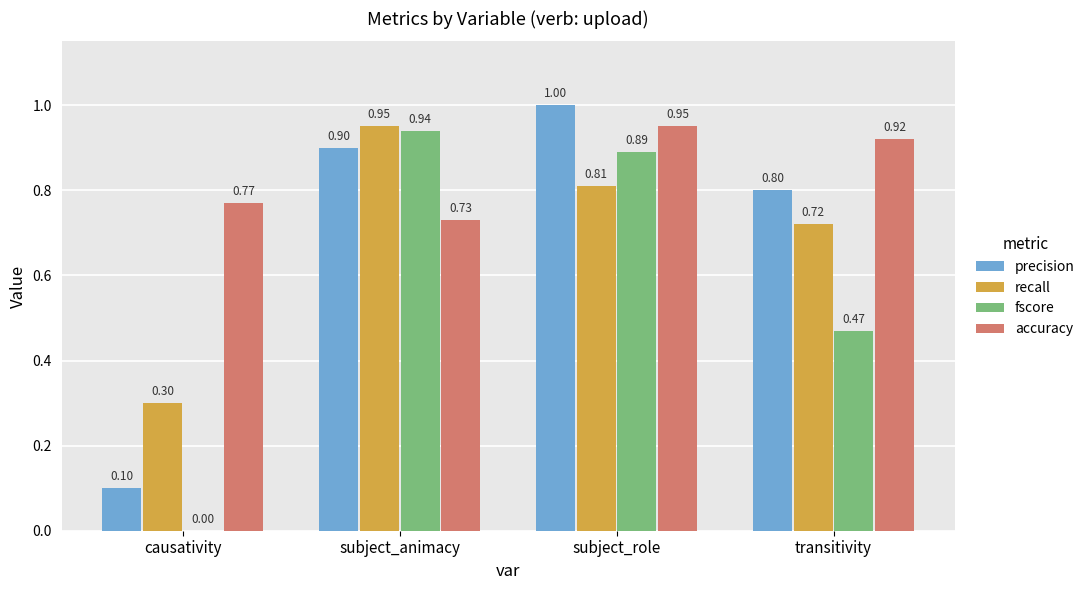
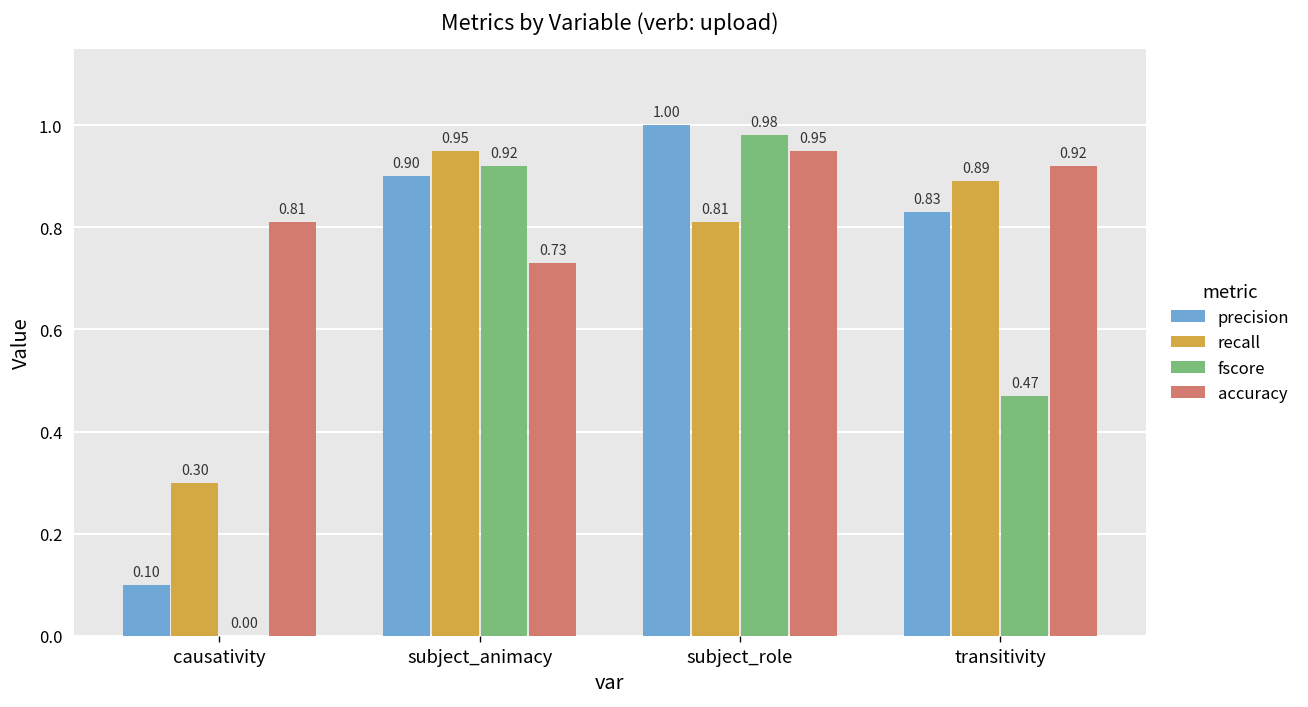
  {
    "precision": {
      "causativity": 0.10,
      "subject_animacy": 0.90,
      "subject_role": 1.00,
-     "transitivity": 0.80
+     "transitivity": 0.83
    },
    "recall": {
      "causativity": 0.30,
      "subject_animacy": 0.95,
      "subject_role": 0.81,
-     "transitivity": 0.72
+     "transitivity": 0.89
    },
    "fscore": {
      "causativity": 0.00,
-     "subject_animacy": 0.94,
-     "subject_role": 0.89,
+     "subject_animacy": 0.92,
+     "subject_role": 0.98,
      "transitivity": 0.47
    },
    "accuracy": {
-     "causativity": 0.77,
+     "causativity": 0.81,
      "subject_animacy": 0.73,
      "subject_role": 0.95,
      "transitivity": 0.92
    }
  }
